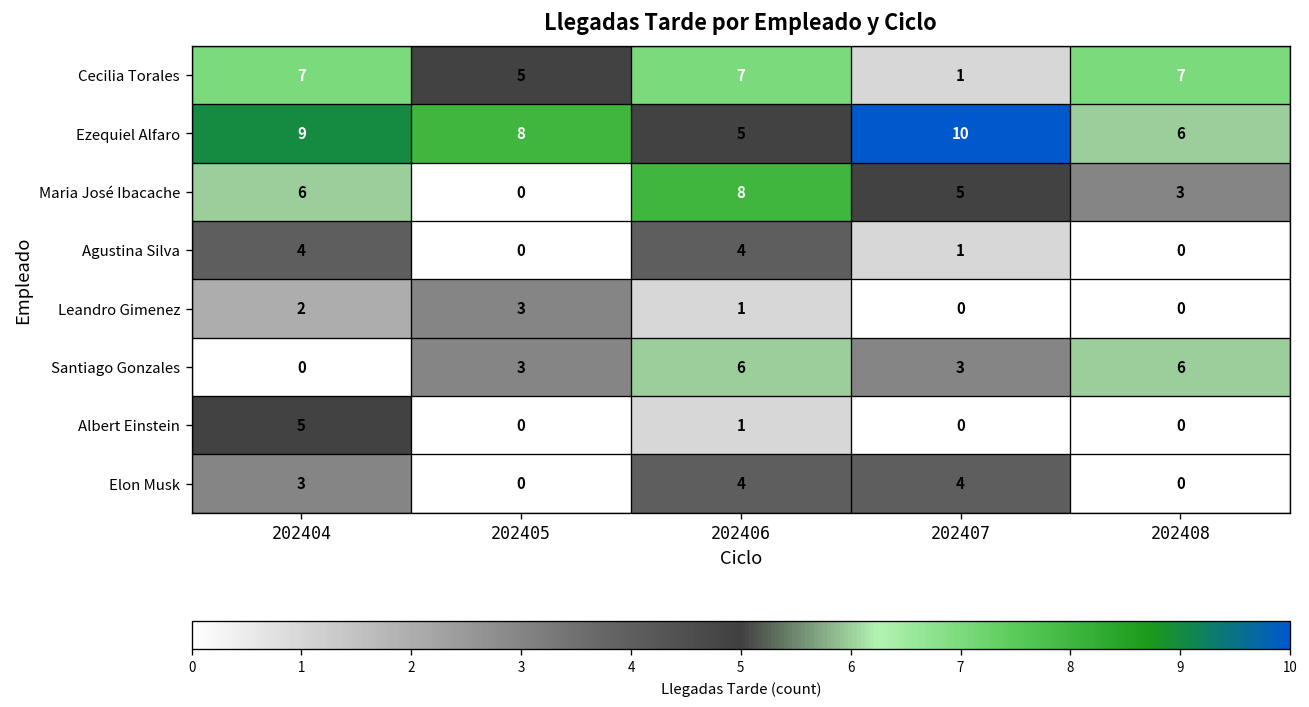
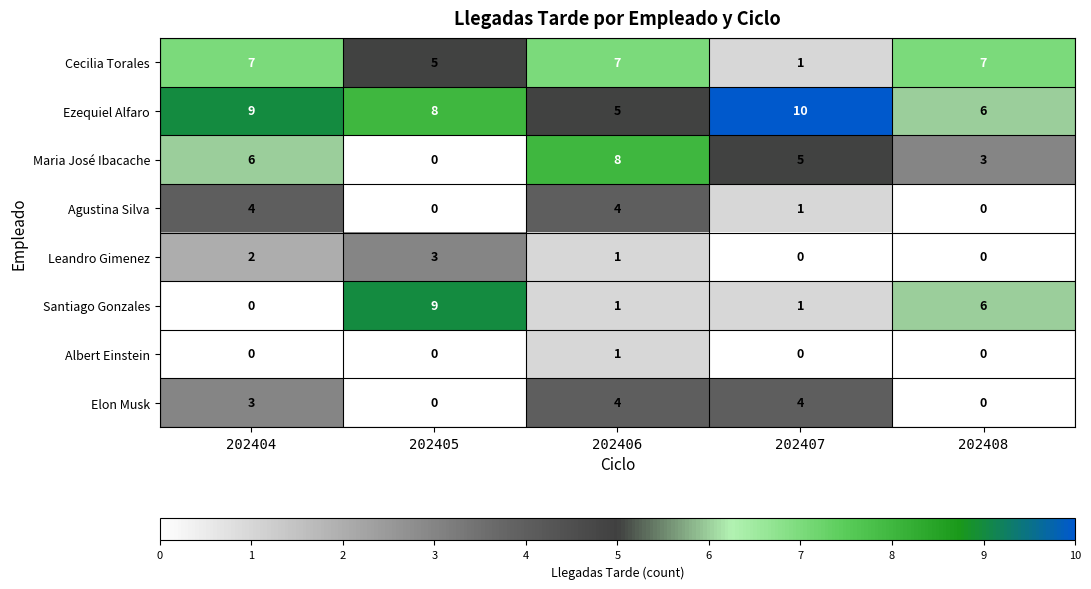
  {
    "Cecilia Torales": {
      "202404": 7,
      "202405": 5,
      "202406": 7,
      "202407": 1,
      "202408": 7
    },
    "Ezequiel Alfaro": {
      "202404": 9,
      "202405": 8,
      "202406": 5,
      "202407": 10,
      "202408": 6
    },
    "Maria José Ibacache": {
      "202404": 6,
      "202405": 0,
      "202406": 8,
      "202407": 5,
      "202408": 3
    },
    "Agustina Silva": {
      "202404": 4,
      "202405": 0,
      "202406": 4,
      "202407": 1,
      "202408": 0
    },
    "Leandro Gimenez": {
      "202404": 2,
      "202405": 3,
      "202406": 1,
      "202407": 0,
      "202408": 0
    },
    "Santiago Gonzales": {
      "202404": 0,
-     "202405": 3,
-     "202406": 6,
-     "202407": 3,
+     "202405": 9,
+     "202406": 1,
+     "202407": 1,
      "202408": 6
    },
    "Albert Einstein": {
-     "202404": 5,
+     "202404": 0,
      "202405": 0,
      "202406": 1,
      "202407": 0,
      "202408": 0
    },
    "Elon Musk": {
      "202404": 3,
      "202405": 0,
      "202406": 4,
      "202407": 4,
      "202408": 0
    }
  }
